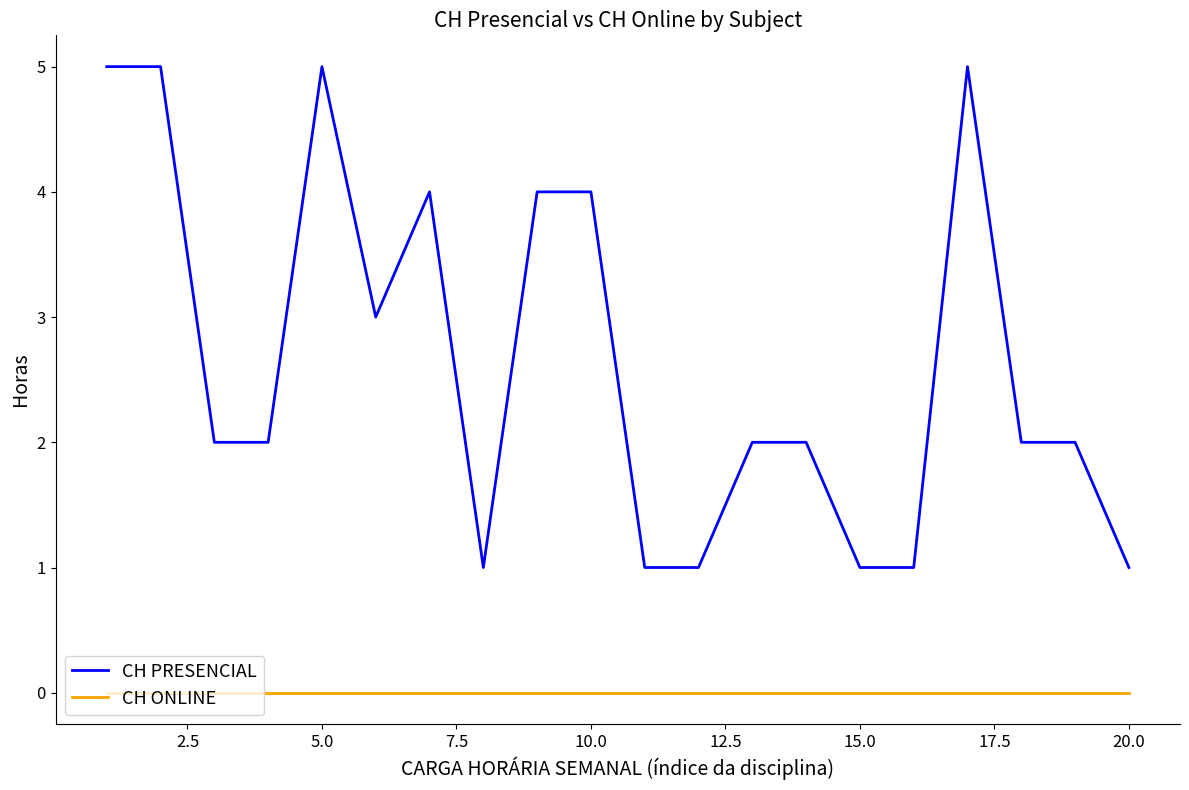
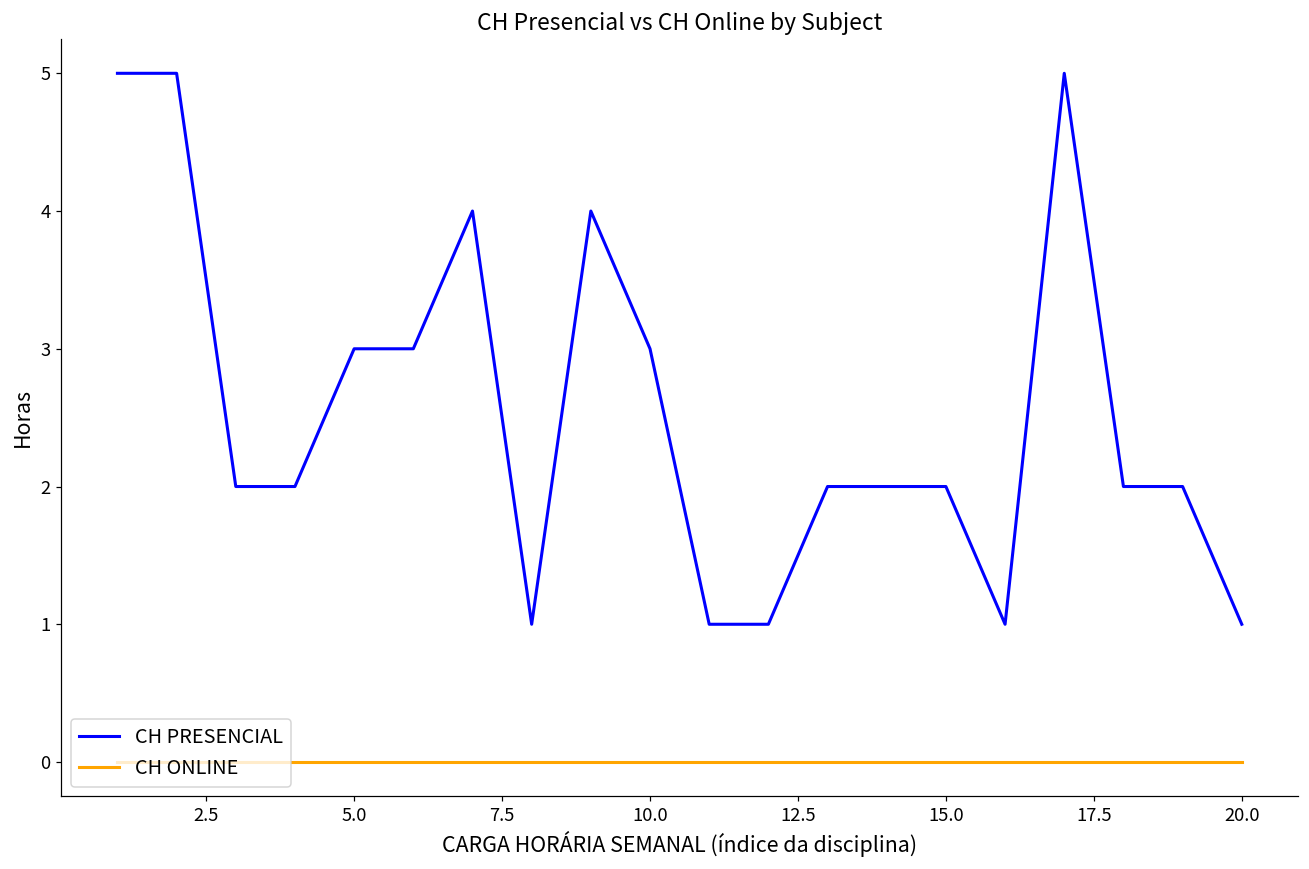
  {
    "CH PRESENCIAL": {
-     "5.0": 5,
-     "10.0": 4,
-     "15.0": 1,
+     "5.0": 3,
+     "10.0": 3,
+     "15.0": 2,
      "20.0": 1
    },
    "CH ONLINE": {
      "5.0": 0,
      "10.0": 0,
      "15.0": 0,
      "20.0": 0
    }
  }
